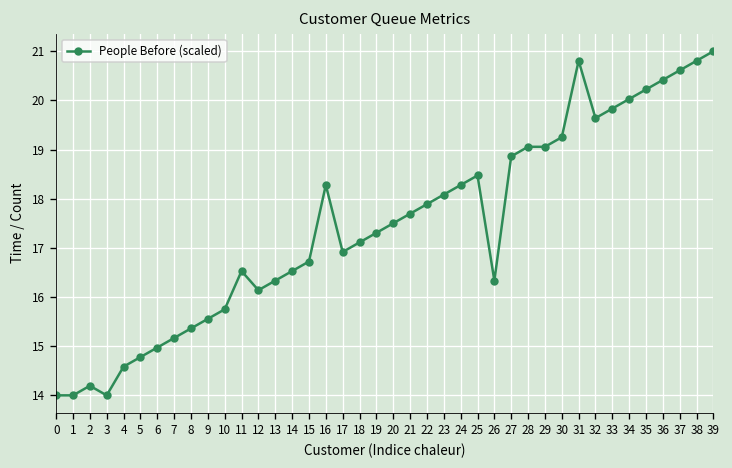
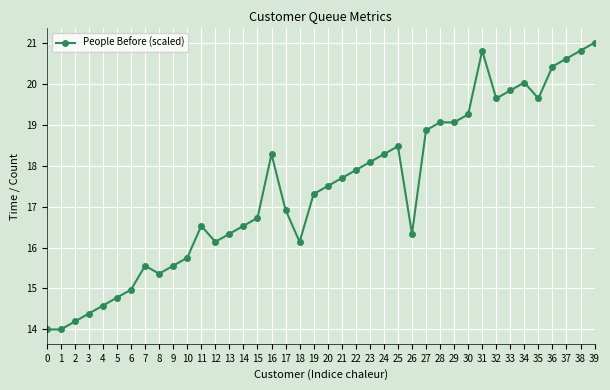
  {
    "0": 14.0,
    "1": 14.0,
    "2": 14.2,
-   "3": 14.0,
+   "3": 14.4,
    "4": 14.6,
    "5": 14.8,
    "6": 15.0,
-   "7": 15.2,
+   "7": 15.6,
    "8": 15.4,
    "9": 15.6,
    "10": 15.8,
    "11": 16.5,
    "12": 16.1,
    "13": 16.3,
    "14": 16.5,
    "15": 16.7,
    "16": 18.3,
    "17": 16.9,
-   "18": 17.1,
+   "18": 16.1,
    "19": 17.3,
    "20": 17.5,
    "21": 17.7,
    "22": 17.9,
    "23": 18.1,
    "24": 18.3,
    "25": 18.5,
    "26": 16.3,
    "27": 18.9,
    "28": 19.1,
    "29": 19.1,
    "30": 19.3,
    "31": 20.8,
    "32": 19.6,
    "33": 19.8,
    "34": 20.0,
-   "35": 20.2,
+   "35": 19.6,
    "36": 20.4,
    "37": 20.6,
    "38": 20.8,
    "39": 21.0
  }
